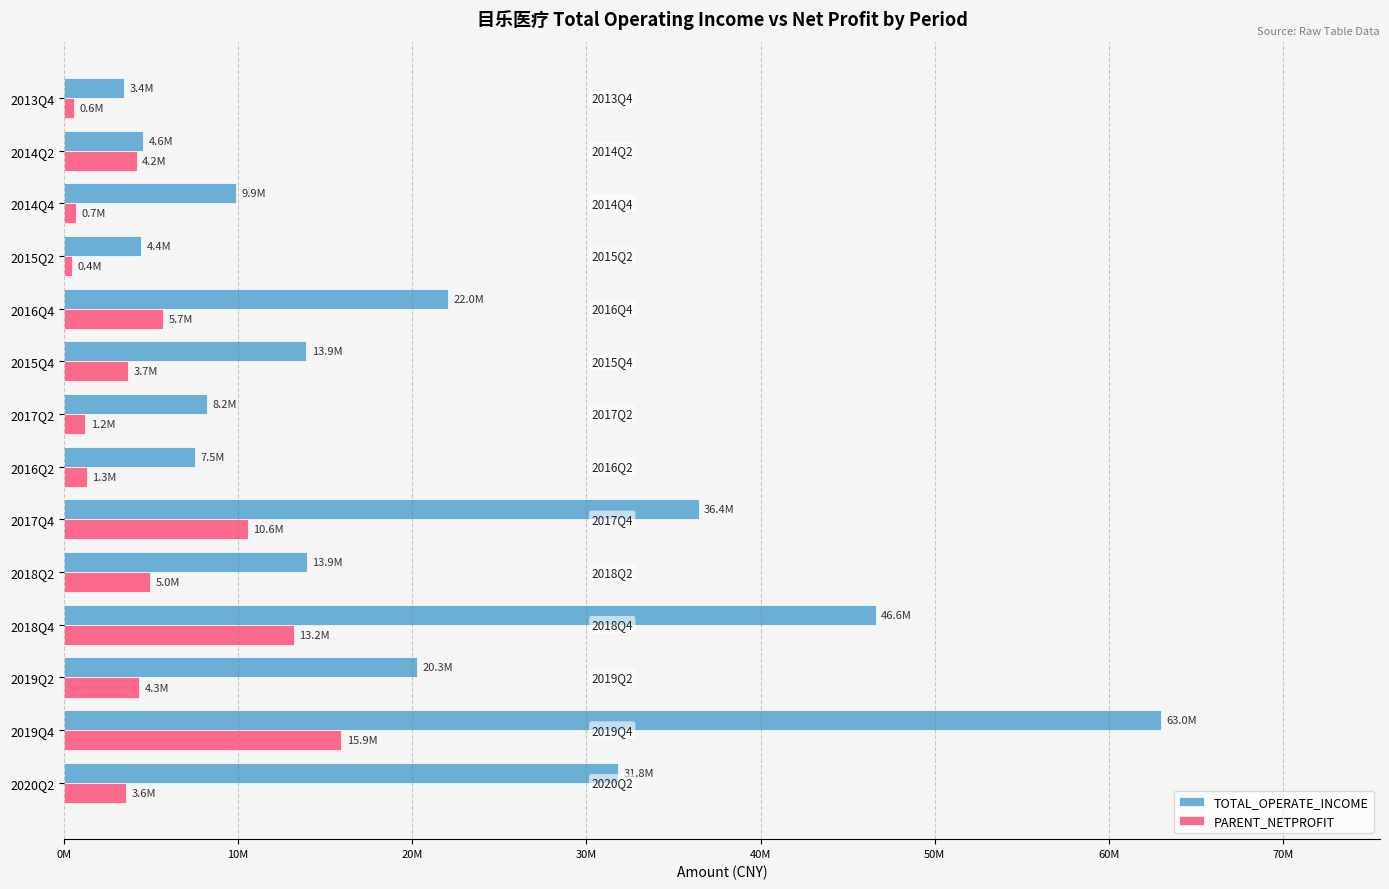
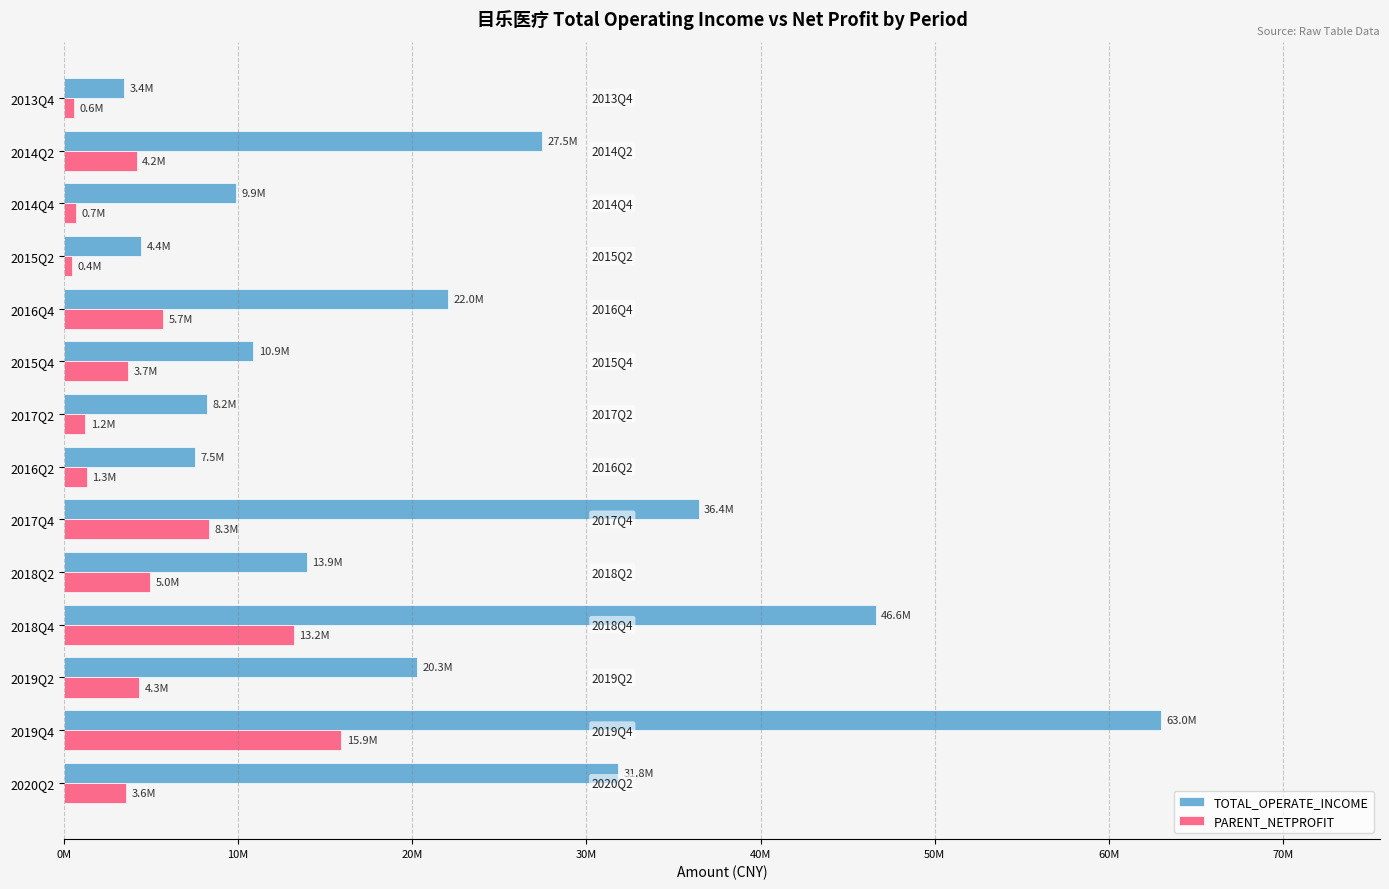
  {
    "TOTAL_OPERATE_INCOME": {
      "2013Q4": "3.4M",
-     "2014Q2": "4.6M",
+     "2014Q2": "27.5M",
      "2014Q4": "9.9M",
      "2015Q2": "4.4M",
      "2016Q4": "22.0M",
-     "2015Q4": "13.9M",
+     "2015Q4": "10.9M",
      "2017Q2": "8.2M",
      "2016Q2": "7.5M",
      "2017Q4": "36.4M",
      "2018Q2": "13.9M",
      "2018Q4": "46.6M",
      "2019Q2": "20.3M",
      "2019Q4": "63.0M"
    },
    "PARENT_NETPROFIT": {
      "2013Q4": "0.6M",
      "2014Q2": "4.2M",
      "2014Q4": "0.7M",
      "2015Q2": "0.4M",
      "2016Q4": "5.7M",
      "2015Q4": "3.7M",
      "2017Q2": "1.2M",
      "2016Q2": "1.3M",
-     "2017Q4": "10.6M",
+     "2017Q4": "8.3M",
      "2018Q2": "5.0M",
      "2018Q4": "13.2M",
      "2019Q2": "4.3M",
      "2019Q4": "15.9M",
      "2020Q2": "3.6M"
    }
  }
